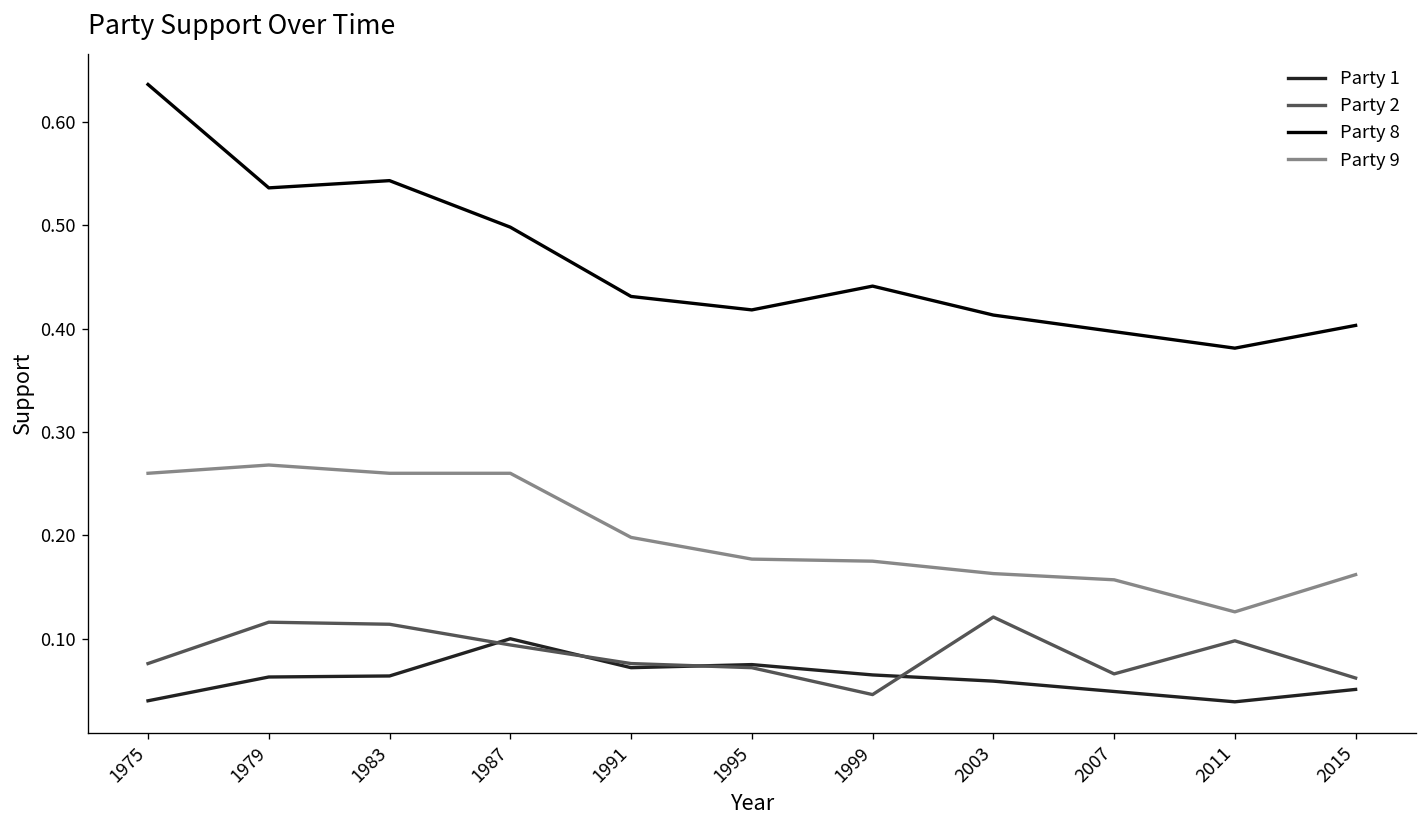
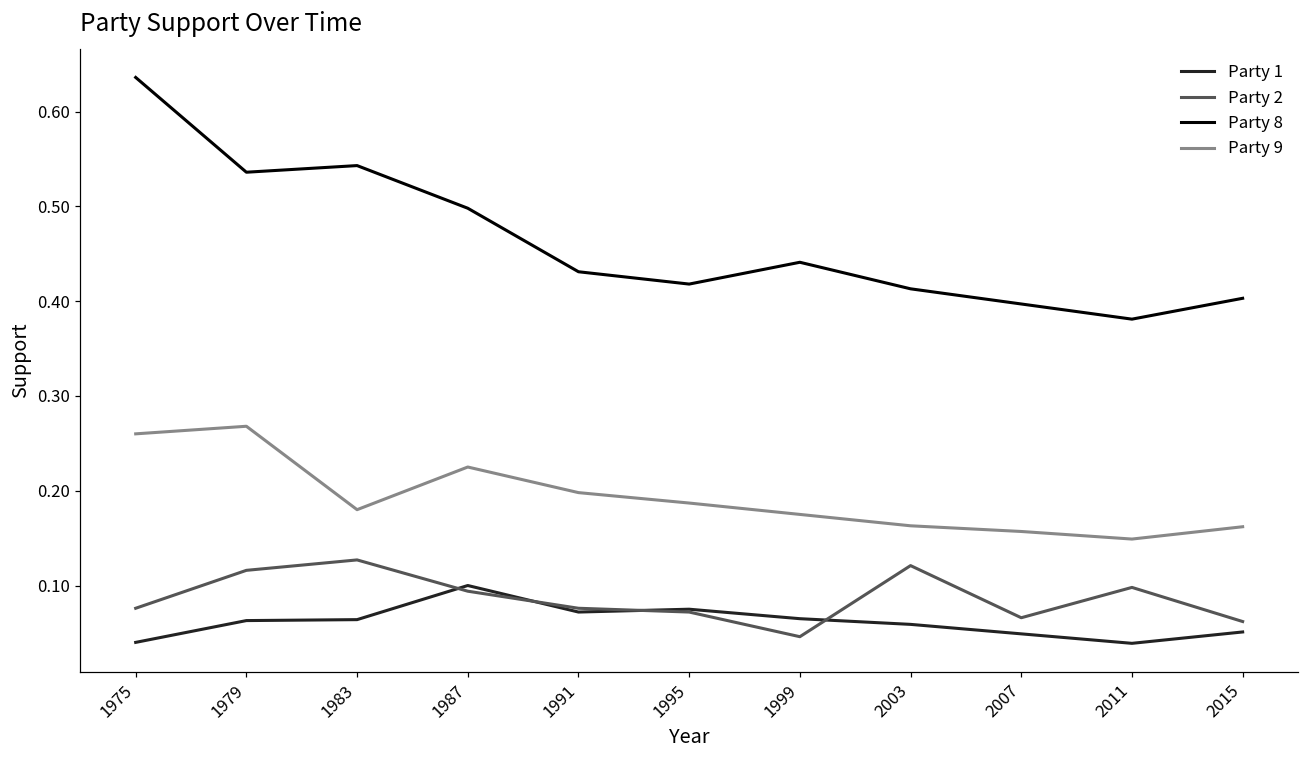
  {
    "Party 2": {
      "1975": 0.08,
      "1979": 0.12,
-     "1983": 0.11,
+     "1983": 0.13,
      "1987": 0.09,
      "1991": 0.08,
      "1995": 0.07,
      "1999": 0.05,
      "2003": 0.12,
      "2007": 0.07,
      "2011": 0.10,
      "2015": 0.06
    },
    "Party 9": {
      "1975": 0.26,
      "1979": 0.27,
-     "1983": 0.26,
-     "1987": 0.26,
+     "1983": 0.18,
+     "1987": 0.23,
      "1991": 0.20,
-     "1995": 0.18,
+     "1995": 0.19,
      "1999": 0.18,
      "2003": 0.16,
      "2007": 0.16,
-     "2011": 0.13,
+     "2011": 0.15,
      "2015": 0.16
    }
  }
